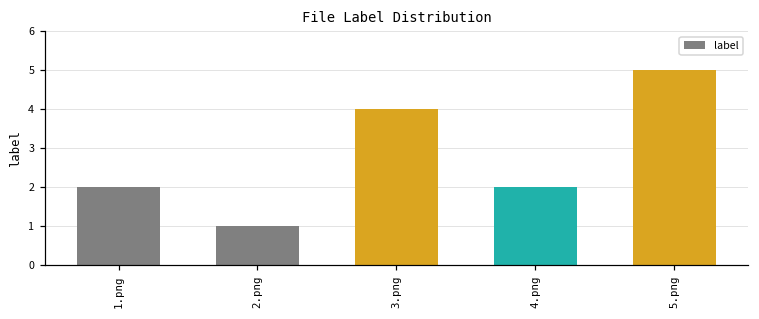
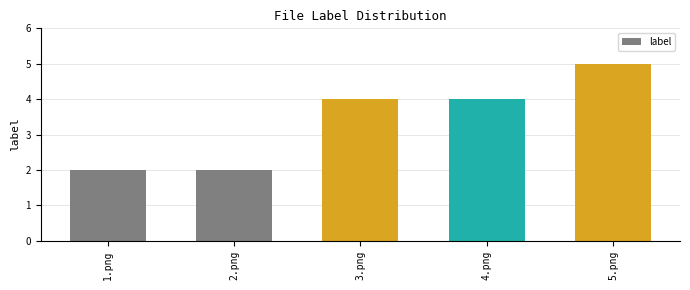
  {
    "1.png": 2,
-   "2.png": 1,
+   "2.png": 2,
    "3.png": 4,
-   "4.png": 2,
+   "4.png": 4,
    "5.png": 5
  }
